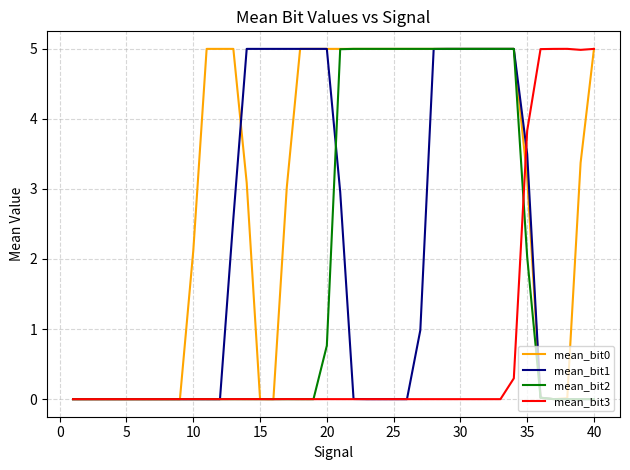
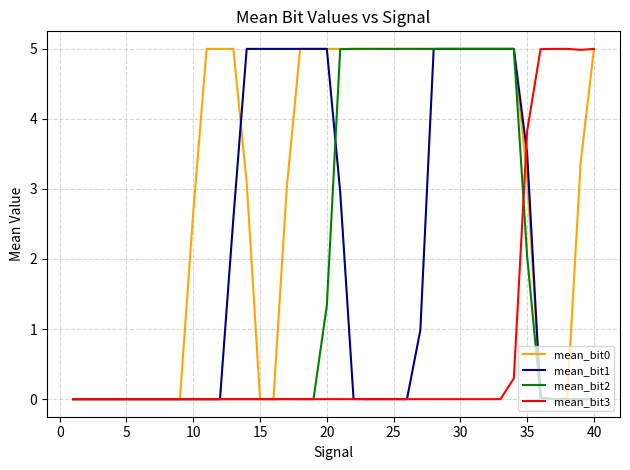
  {
    "mean_bit0": {
-     "10": 2.1,
+     "10": 2.7,
      "35": 3.2
    },
    "mean_bit1": {
      "15": 5.0,
      "35": 3.5
    },
    "mean_bit2": {
-     "20": 0.8,
+     "20": 1.3,
      "35": 2.0
    },
    "mean_bit3": {
      "20": 0.0,
      "30": 0.0,
      "35": 3.8
    }
  }
